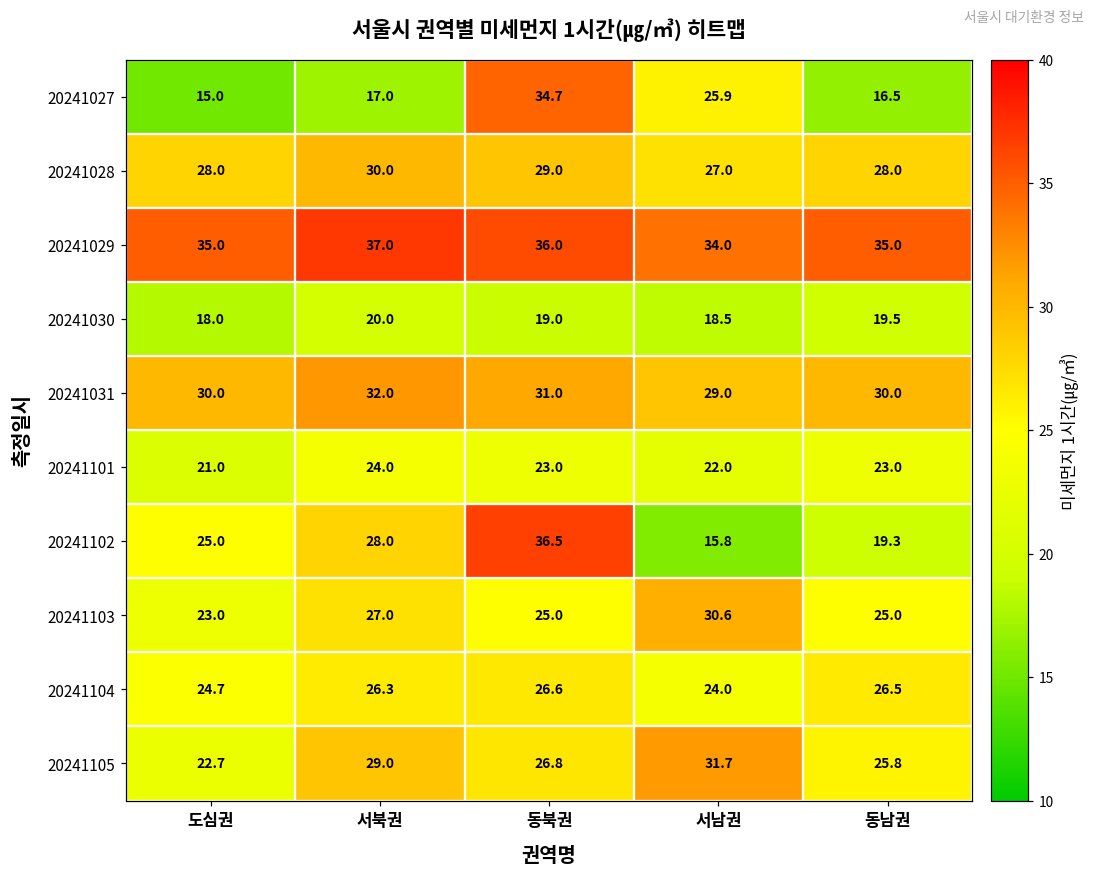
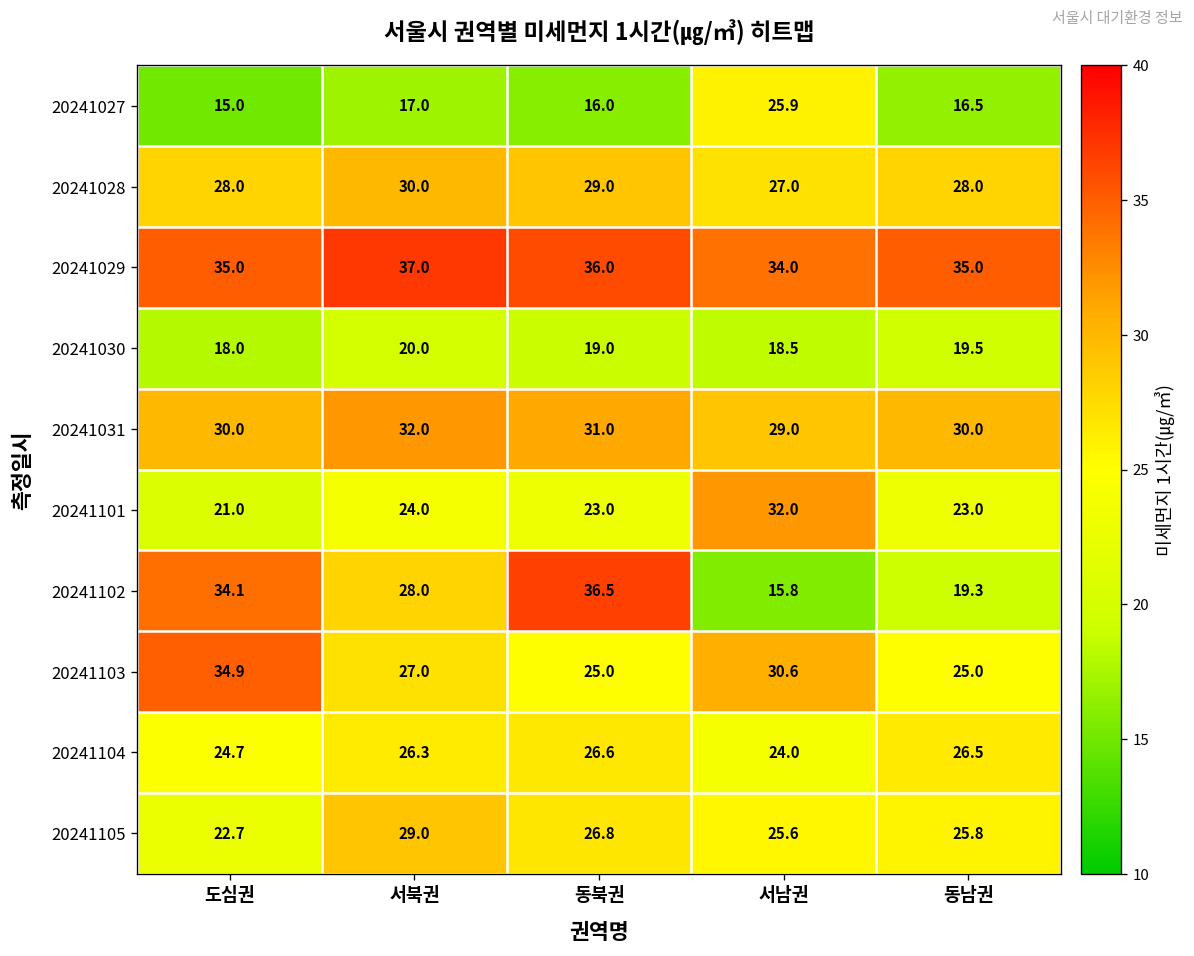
  {
    "20241027": {
      "도심권": 15.0,
      "서북권": 17.0,
-     "동북권": 34.7,
+     "동북권": 16.0,
      "서남권": 25.9,
      "동남권": 16.5
    },
    "20241028": {
      "도심권": 28.0,
      "서북권": 30.0,
      "동북권": 29.0,
      "서남권": 27.0,
      "동남권": 28.0
    },
    "20241029": {
      "도심권": 35.0,
      "서북권": 37.0,
      "동북권": 36.0,
      "서남권": 34.0,
      "동남권": 35.0
    },
    "20241030": {
      "도심권": 18.0,
      "서북권": 20.0,
      "동북권": 19.0,
      "서남권": 18.5,
      "동남권": 19.5
    },
    "20241031": {
      "도심권": 30.0,
      "서북권": 32.0,
      "동북권": 31.0,
      "서남권": 29.0,
      "동남권": 30.0
    },
    "20241101": {
      "도심권": 21.0,
      "서북권": 24.0,
      "동북권": 23.0,
-     "서남권": 22.0,
+     "서남권": 32.0,
      "동남권": 23.0
    },
    "20241102": {
-     "도심권": 25.0,
+     "도심권": 34.1,
      "서북권": 28.0,
      "동북권": 36.5,
      "서남권": 15.8,
      "동남권": 19.3
    },
    "20241103": {
-     "도심권": 23.0,
+     "도심권": 34.9,
      "서북권": 27.0,
      "동북권": 25.0,
      "서남권": 30.6,
      "동남권": 25.0
    },
    "20241104": {
      "도심권": 24.7,
      "서북권": 26.3,
      "동북권": 26.6,
      "서남권": 24.0,
      "동남권": 26.5
    },
    "20241105": {
      "도심권": 22.7,
      "서북권": 29.0,
      "동북권": 26.8,
-     "서남권": 31.7,
+     "서남권": 25.6,
      "동남권": 25.8
    }
  }
